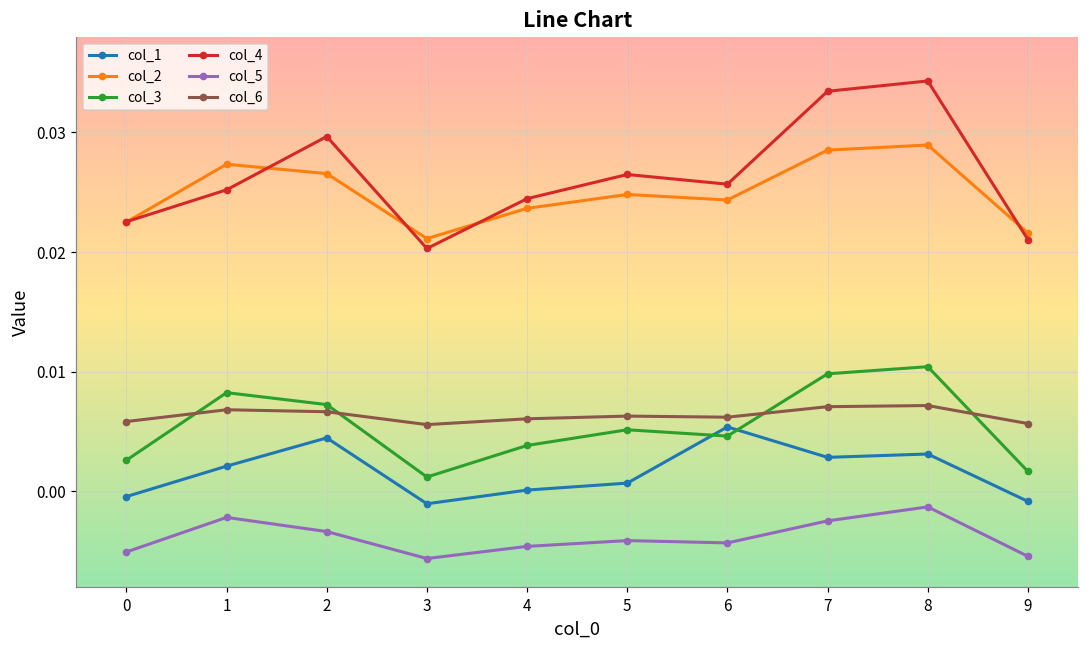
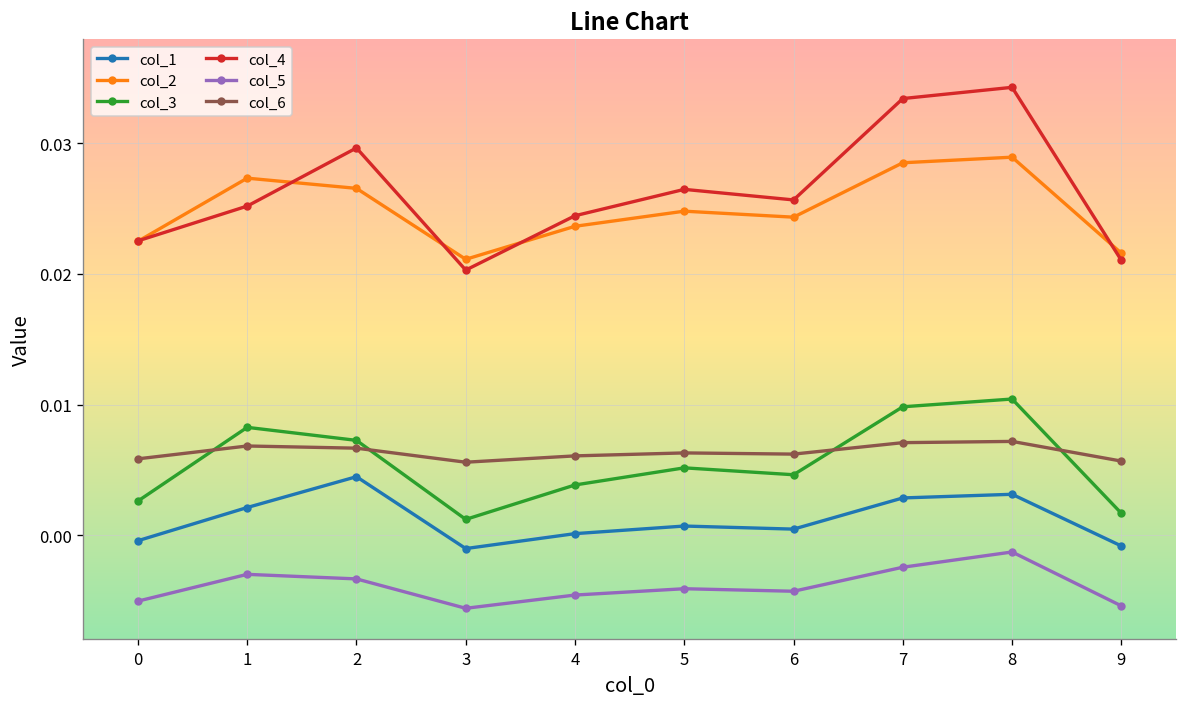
  {
    "col_1": {
      "0": -0.0004,
      "1": 0.0021,
      "2": 0.0045,
      "3": -0.0010,
      "4": 0.0001,
      "5": 0.0007,
-     "6": 0.0054,
+     "6": 0.0005,
      "7": 0.0028,
      "8": 0.0031,
      "9": -0.0008
    },
    "col_2": {
      "1": 0.0273,
      "2": 0.0266,
      "3": 0.0211,
      "4": 0.0237,
      "5": 0.0248,
      "6": 0.0244,
      "7": 0.0285,
      "8": 0.0289,
      "9": 0.0216
    },
    "col_3": {
      "0": 0.0026,
      "1": 0.0082,
      "2": 0.0073,
      "3": 0.0012,
      "4": 0.0038,
      "5": 0.0051,
      "6": 0.0046,
      "7": 0.0098,
      "8": 0.0104,
      "9": 0.0017
    },
    "col_4": {
      "1": 0.0252,
      "2": 0.0297,
      "3": 0.0203,
      "4": 0.0245,
      "5": 0.0265,
      "6": 0.0257,
      "7": 0.0334,
      "8": 0.0343,
      "9": 0.0210
    },
    "col_5": {
      "0": -0.0051,
-     "1": -0.0022,
+     "1": -0.0030,
      "2": -0.0034,
      "3": -0.0056,
      "4": -0.0046,
      "5": -0.0041,
      "6": -0.0043,
      "7": -0.0025,
      "8": -0.0013,
      "9": -0.0054
    },
    "col_6": {
      "0": 0.0058,
      "1": 0.0068,
      "2": 0.0067,
      "3": 0.0056,
      "4": 0.0061,
      "5": 0.0063,
      "6": 0.0062,
      "7": 0.0071,
      "8": 0.0072,
      "9": 0.0057
    }
  }
